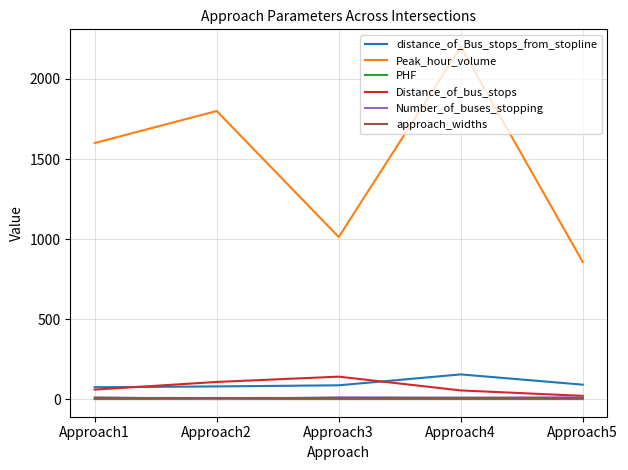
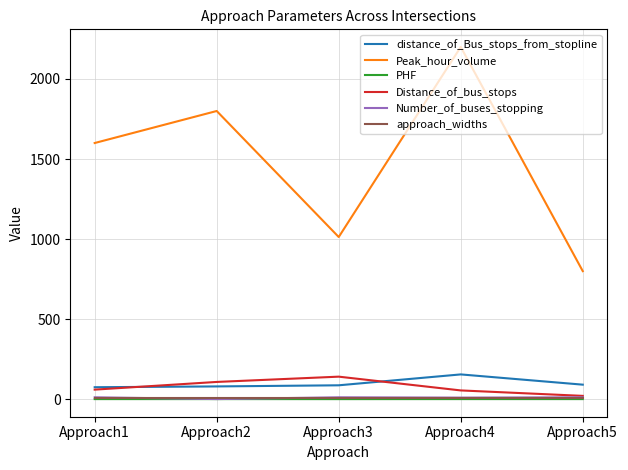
  {
    "distance_of_Bus_stops_from_stopline": {
      "Approach2": 80,
      "Approach3": 90,
      "Approach4": 160,
      "Approach5": 90
    },
    "Peak_hour_volume": {
      "Approach1": 1600,
      "Approach2": 1800,
      "Approach3": 1010,
-     "Approach5": 860
+     "Approach5": 800
    },
    "Distance_of_bus_stops": {
      "Approach2": 110,
      "Approach3": 140,
      "Approach4": 60
    }
  }
